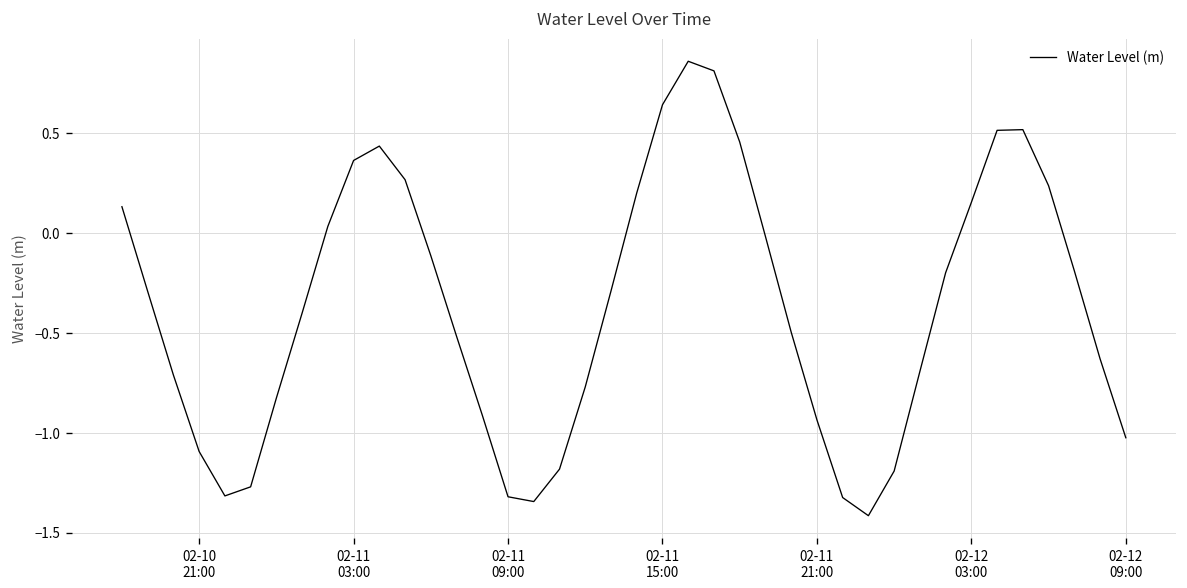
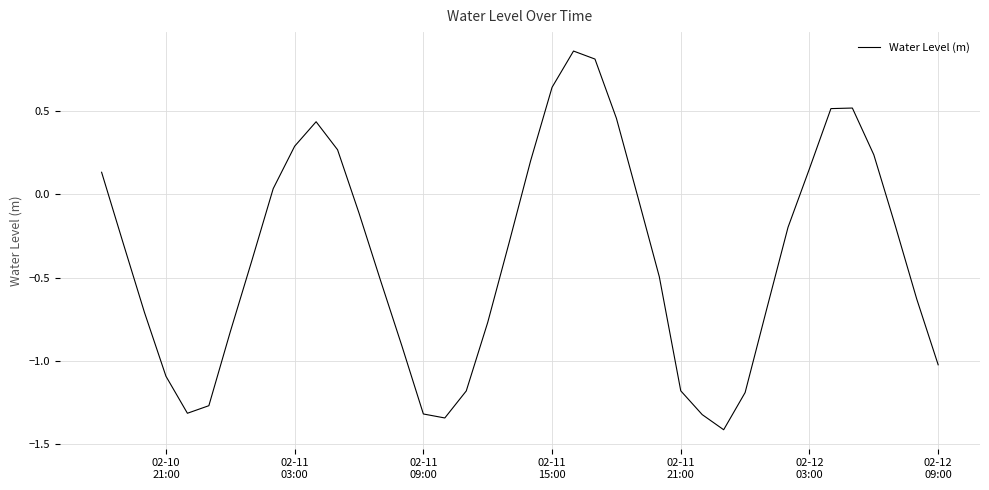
  {
    "02-10 21:00": -1.09,
-   "02-11 03:00": 0.36,
+   "02-11 03:00": 0.29,
    "02-11 09:00": -1.32,
    "02-11 15:00": 0.64,
-   "02-11 21:00": -0.93,
+   "02-11 21:00": -1.18,
    "02-12 03:00": 0.15,
    "02-12 09:00": -1.02
  }
